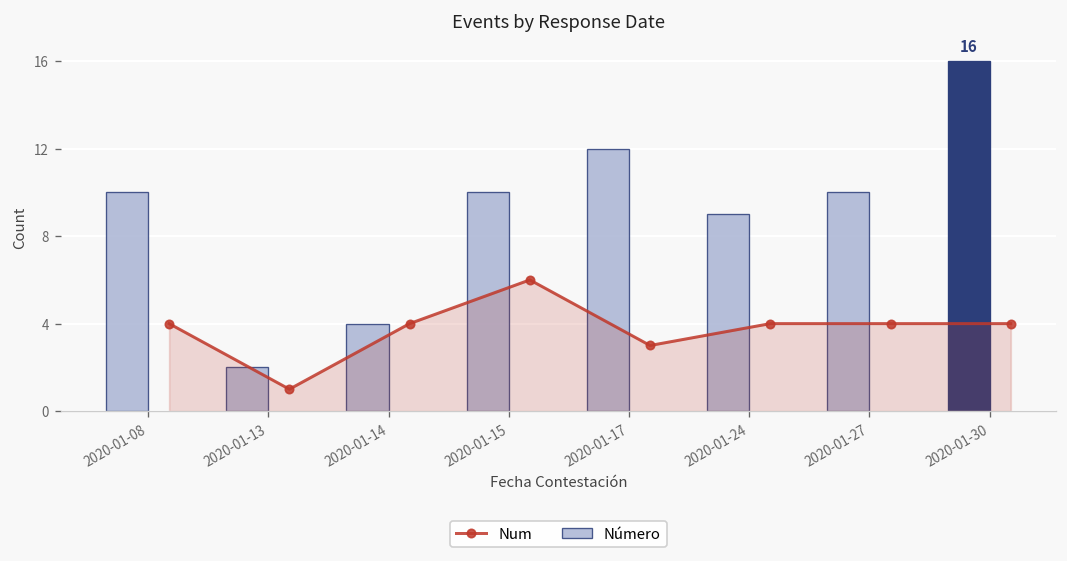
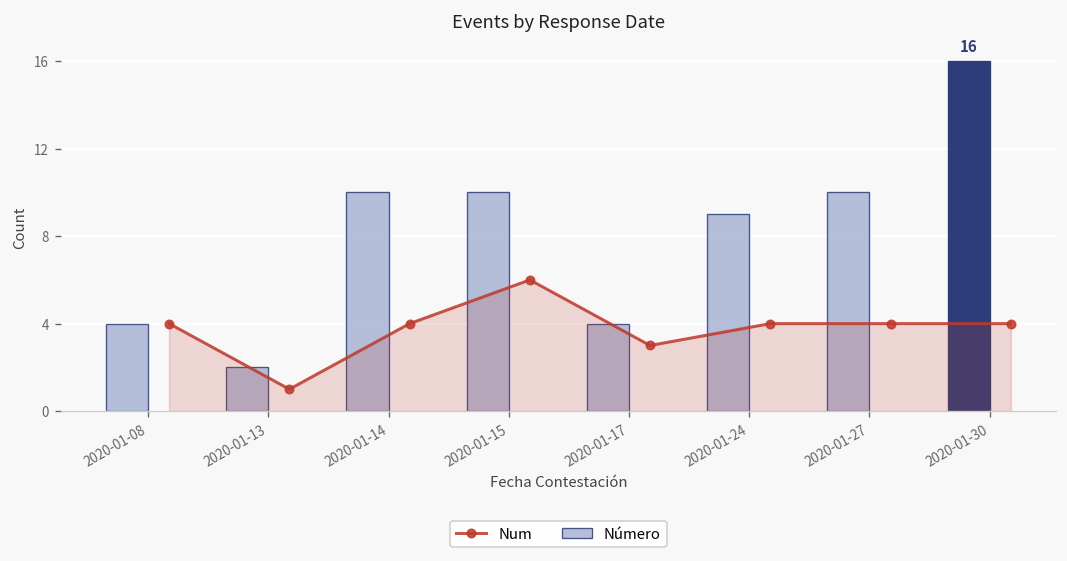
  {
    "Número": {
-     "2020-01-08": 10,
+     "2020-01-08": 4,
      "2020-01-13": 2,
-     "2020-01-14": 4,
+     "2020-01-14": 10,
      "2020-01-15": 10,
-     "2020-01-17": 12,
+     "2020-01-17": 4,
      "2020-01-24": 9,
      "2020-01-27": 10
    }
  }
